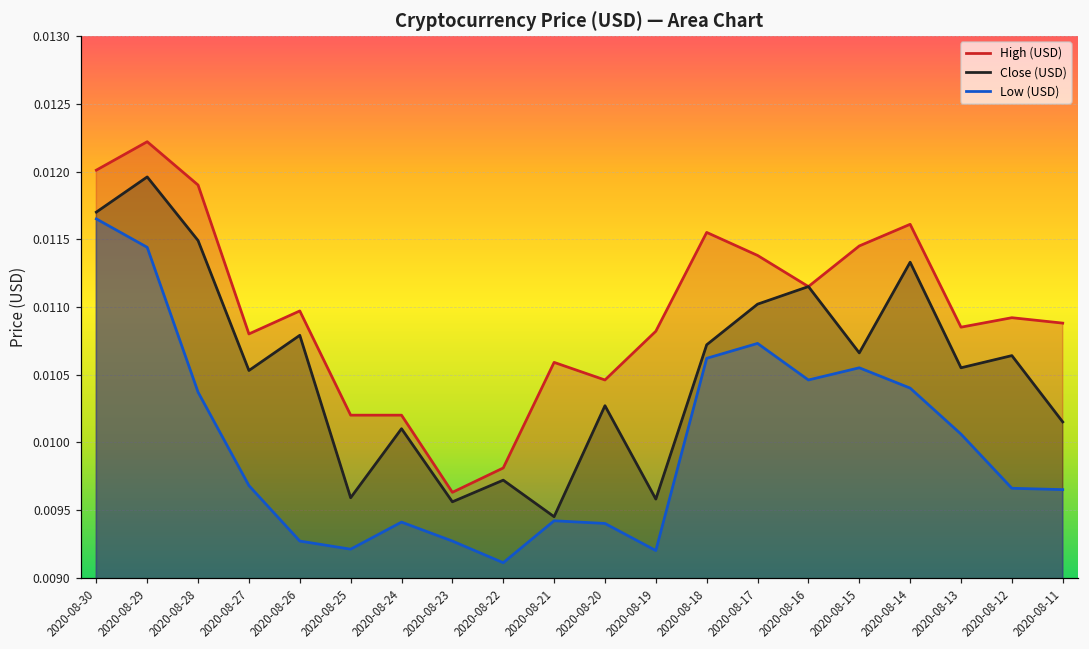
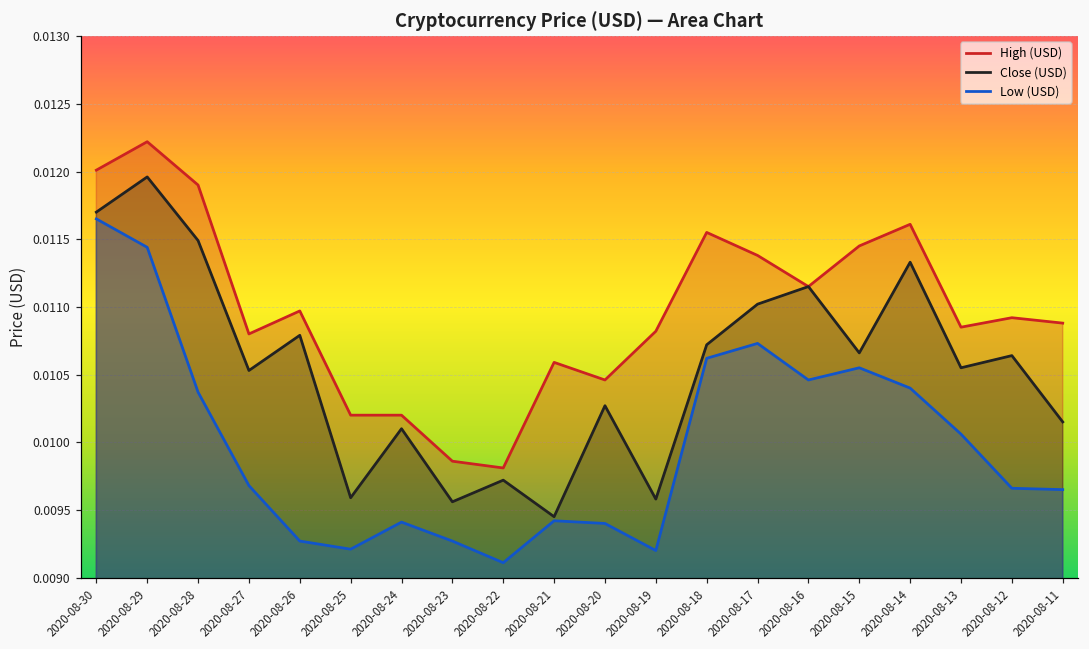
  {
    "High (USD)": {
      "2020-08-30": 0.01201,
      "2020-08-29": 0.01222,
      "2020-08-28": 0.01190,
      "2020-08-27": 0.01080,
      "2020-08-26": 0.01097,
      "2020-08-25": 0.01020,
      "2020-08-24": 0.01020,
-     "2020-08-23": 0.00963,
+     "2020-08-23": 0.00986,
      "2020-08-22": 0.00981,
      "2020-08-21": 0.01059,
      "2020-08-20": 0.01046,
      "2020-08-19": 0.01082,
      "2020-08-18": 0.01155,
      "2020-08-17": 0.01138,
      "2020-08-15": 0.01145,
      "2020-08-14": 0.01161,
      "2020-08-13": 0.01085,
      "2020-08-12": 0.01092,
      "2020-08-11": 0.01088
    },
    "Close (USD)": {
      "2020-08-30": 0.01170,
      "2020-08-29": 0.01196,
      "2020-08-28": 0.01149,
      "2020-08-27": 0.01053,
      "2020-08-26": 0.01079,
      "2020-08-25": 0.00959,
      "2020-08-24": 0.01010,
      "2020-08-23": 0.00956,
      "2020-08-22": 0.00972,
      "2020-08-21": 0.00945,
      "2020-08-20": 0.01027,
      "2020-08-19": 0.00958,
      "2020-08-18": 0.01072,
      "2020-08-17": 0.01102,
      "2020-08-15": 0.01066,
      "2020-08-14": 0.01133,
      "2020-08-13": 0.01055,
      "2020-08-12": 0.01064,
      "2020-08-11": 0.01015
    },
    "Low (USD)": {
      "2020-08-30": 0.01165,
      "2020-08-29": 0.01144,
      "2020-08-28": 0.01037,
      "2020-08-27": 0.00968,
      "2020-08-26": 0.00927,
      "2020-08-25": 0.00921,
      "2020-08-24": 0.00941,
      "2020-08-23": 0.00927,
      "2020-08-22": 0.00911,
      "2020-08-21": 0.00942,
      "2020-08-20": 0.00940,
      "2020-08-19": 0.00920,
      "2020-08-18": 0.01062,
      "2020-08-17": 0.01073,
      "2020-08-16": 0.01046,
      "2020-08-15": 0.01055,
      "2020-08-14": 0.01040,
      "2020-08-13": 0.01006,
      "2020-08-12": 0.00966,
      "2020-08-11": 0.00965
    }
  }
